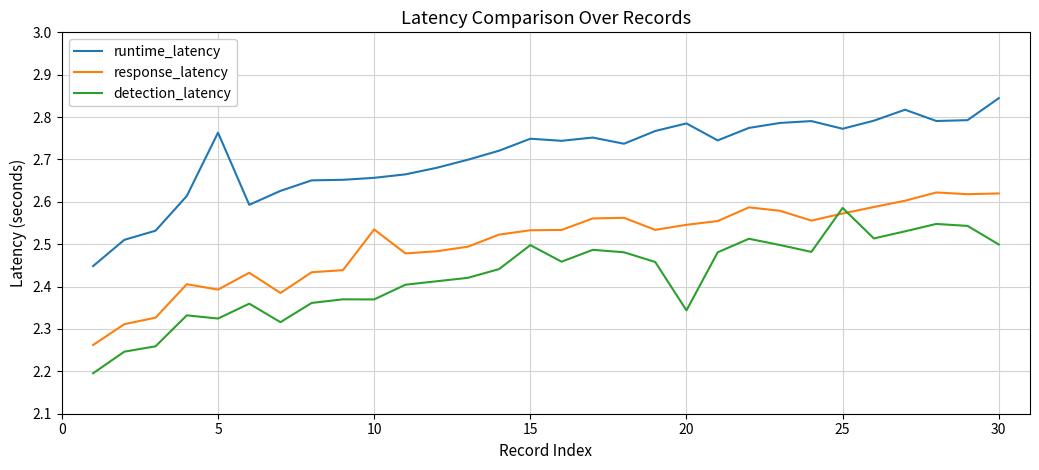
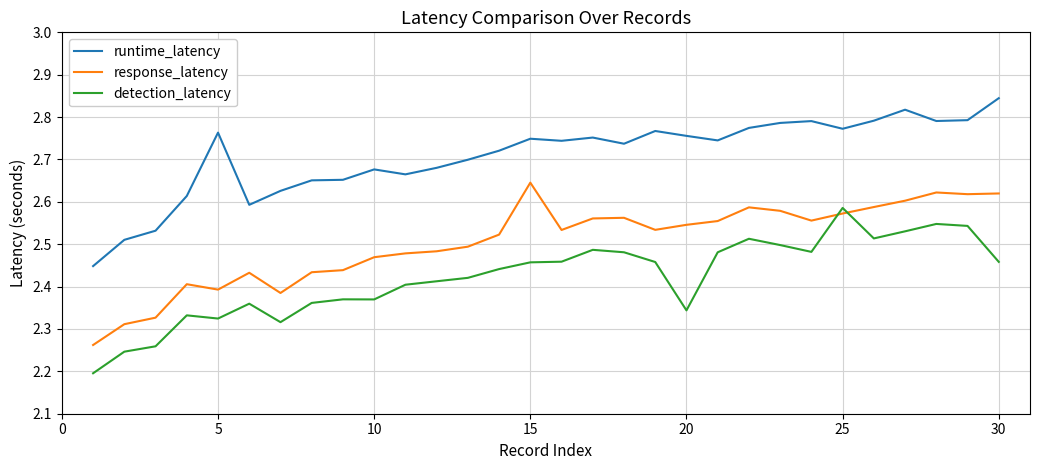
  {
    "runtime_latency": {
      "5": 2.76,
-     "10": 2.66,
+     "10": 2.68,
      "15": 2.75,
-     "20": 2.79,
+     "20": 2.76,
      "25": 2.77,
      "30": 2.84
    },
    "response_latency": {
      "5": 2.39,
-     "10": 2.53,
-     "15": 2.53,
+     "10": 2.47,
+     "15": 2.65,
      "20": 2.55,
      "25": 2.57,
      "30": 2.62
    },
    "detection_latency": {
      "5": 2.32,
      "10": 2.37,
-     "15": 2.50,
+     "15": 2.46,
      "20": 2.34,
      "25": 2.59,
-     "30": 2.50
+     "30": 2.46
    }
  }
